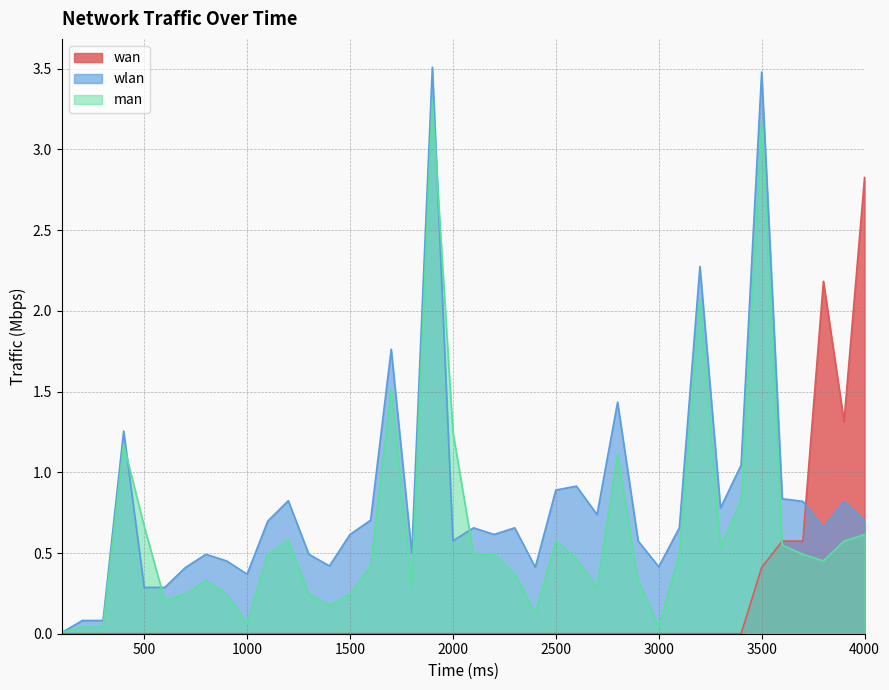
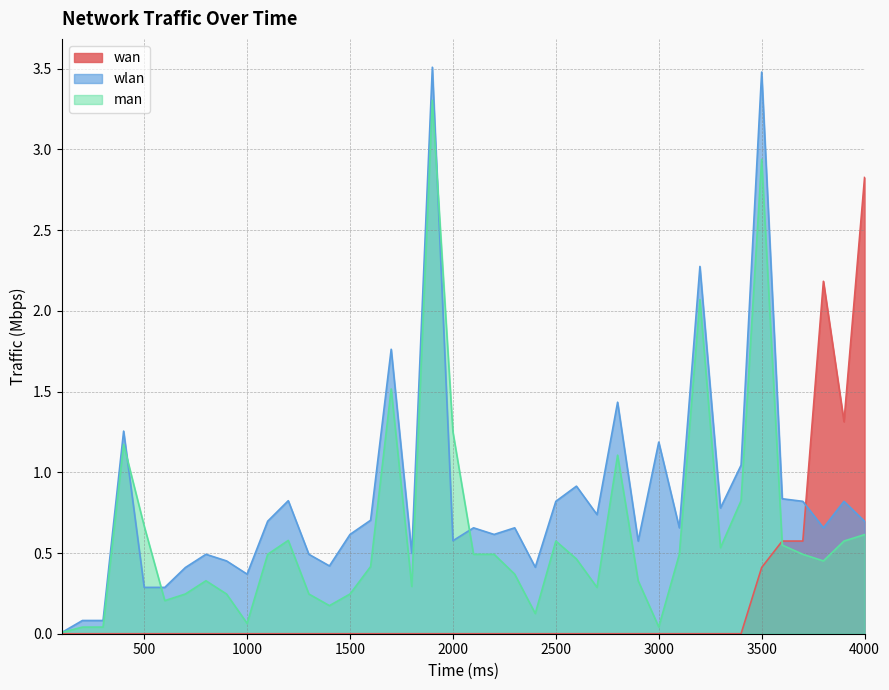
  {
    "wan": {
      "500": 0.00,
      "1000": 0.00,
      "1500": 0.00,
      "2000": 0.00,
      "2500": 0.00,
      "3000": 0.00,
      "3500": 0.41,
      "4000": 2.83
    },
    "wlan": {
      "500": 0.29,
      "1000": 0.37,
      "1500": 0.62,
      "2000": 0.58,
-     "2500": 0.89,
-     "3000": 0.42,
+     "2500": 0.82,
+     "3000": 1.19,
      "3500": 3.48,
      "4000": 0.70
    },
    "man": {
      "500": 0.67,
      "1000": 0.06,
      "1500": 0.25,
      "2000": 1.25,
      "2500": 0.57,
      "3000": 0.04,
-     "3500": 3.17,
+     "3500": 2.94,
      "4000": 0.61
    }
  }
